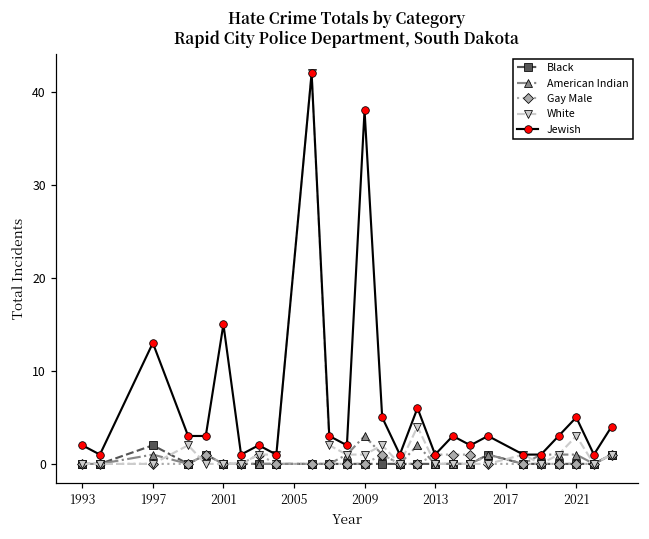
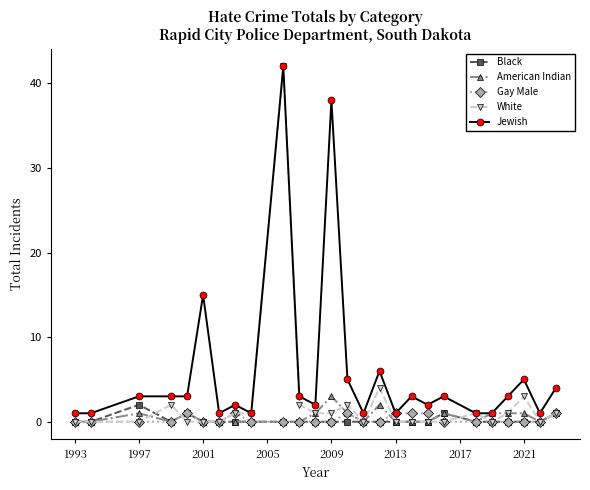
  {
    "Black": {
      "1997": 2
    },
    "Jewish": {
-     "1993": 2,
-     "1997": 13,
+     "1993": 1,
+     "1997": 3,
      "2001": 15,
      "2009": 38,
      "2021": 5
    }
  }
